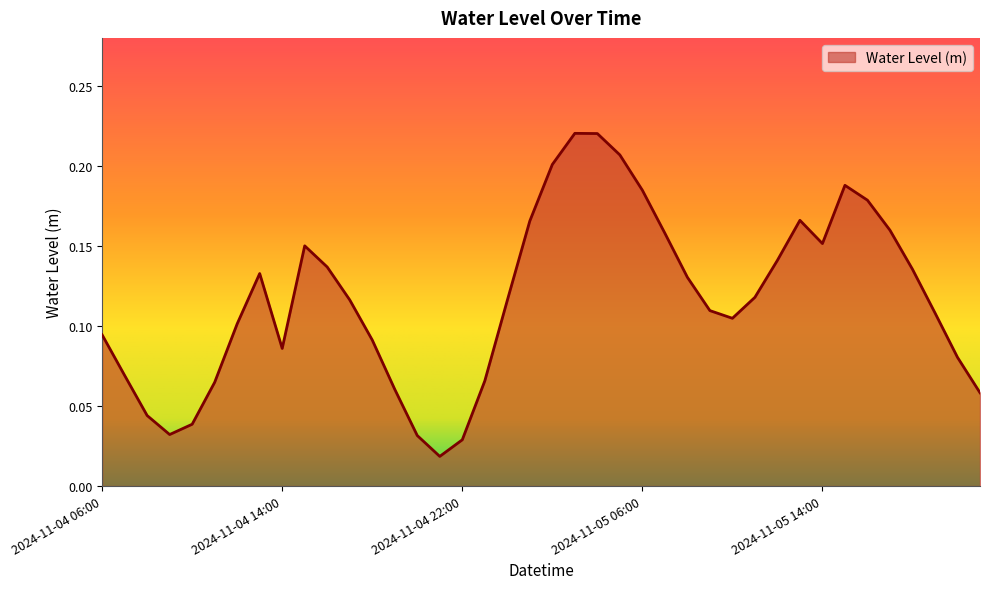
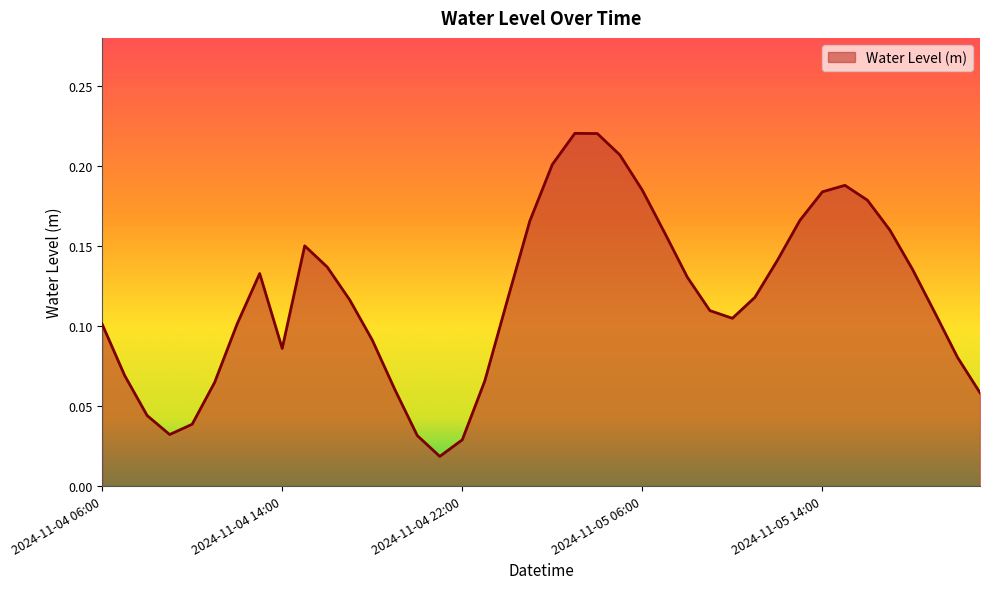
  {
-   "2024-11-04 06:00": 0.094,
+   "2024-11-04 06:00": 0.101,
    "2024-11-04 14:00": 0.086,
    "2024-11-04 22:00": 0.029,
    "2024-11-05 06:00": 0.185,
-   "2024-11-05 14:00": 0.151
+   "2024-11-05 14:00": 0.184
  }
